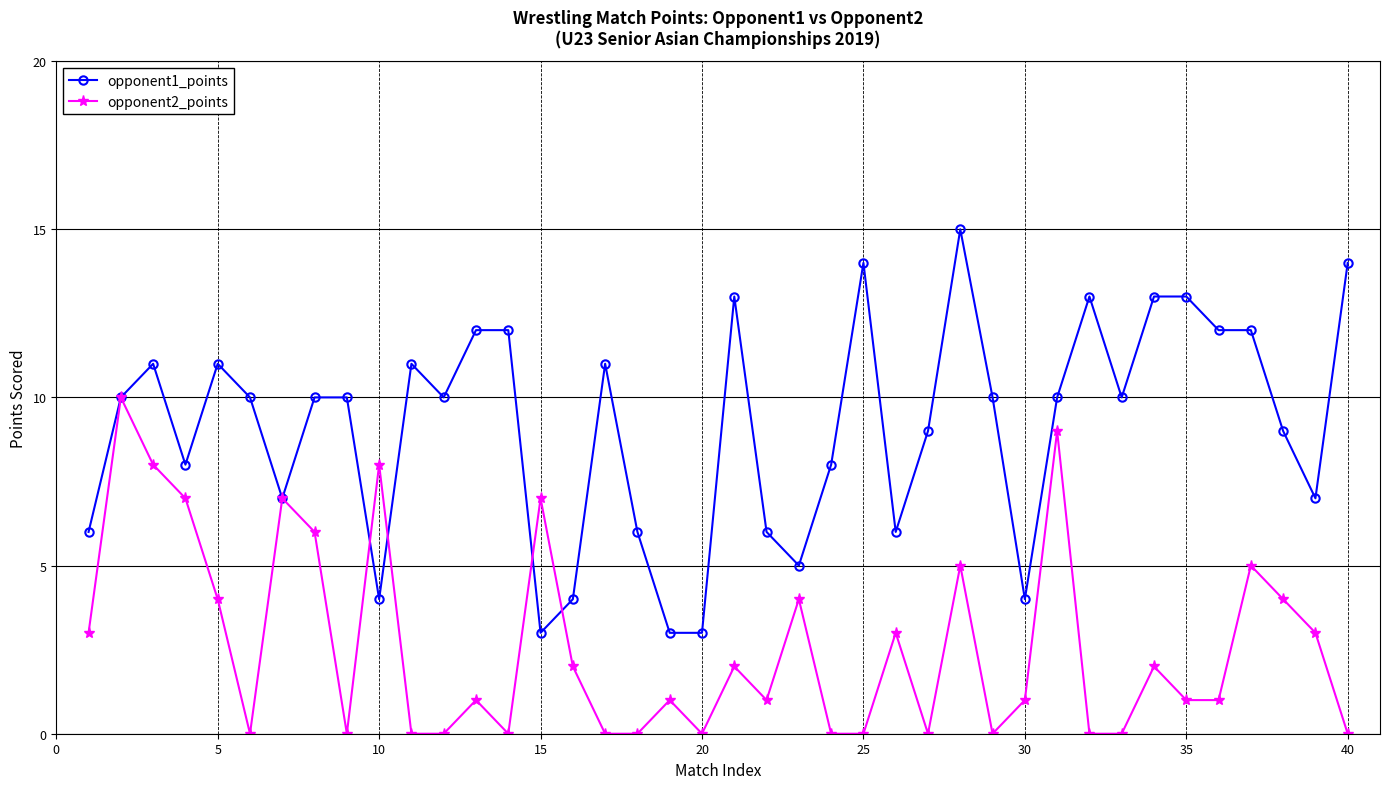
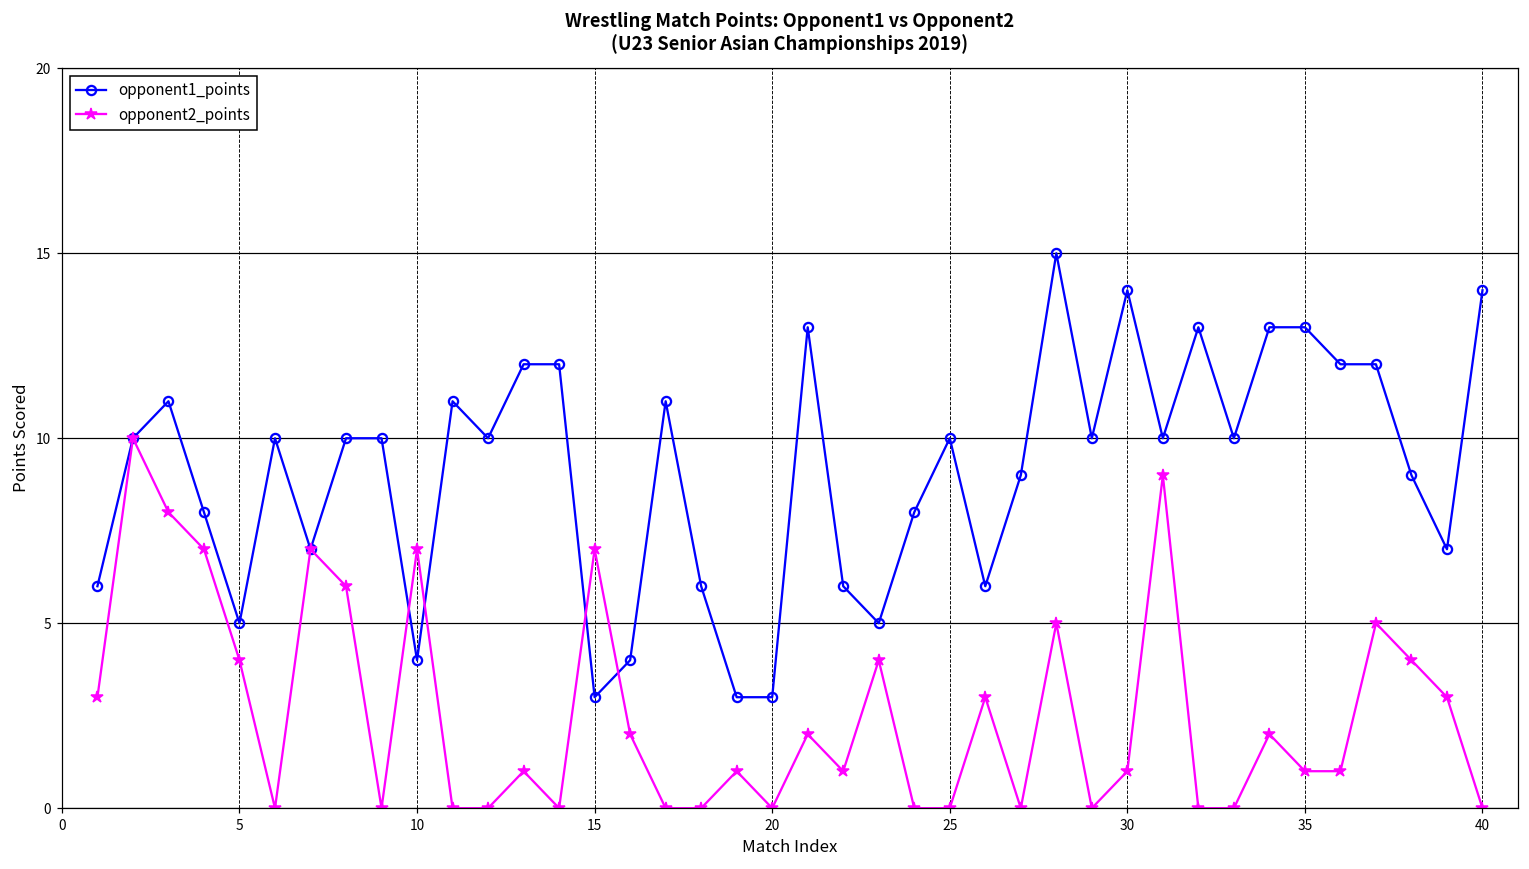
  {
    "opponent1_points": {
-     "5": 11,
+     "5": 5,
      "10": 4,
      "15": 3,
      "20": 3,
-     "25": 14,
-     "30": 4,
+     "25": 10,
+     "30": 14,
      "35": 13,
      "40": 14
    },
    "opponent2_points": {
      "5": 4,
-     "10": 8,
+     "10": 7,
      "15": 7,
      "20": 0,
      "25": 0,
      "30": 1,
      "35": 1,
      "40": 0
    }
  }
